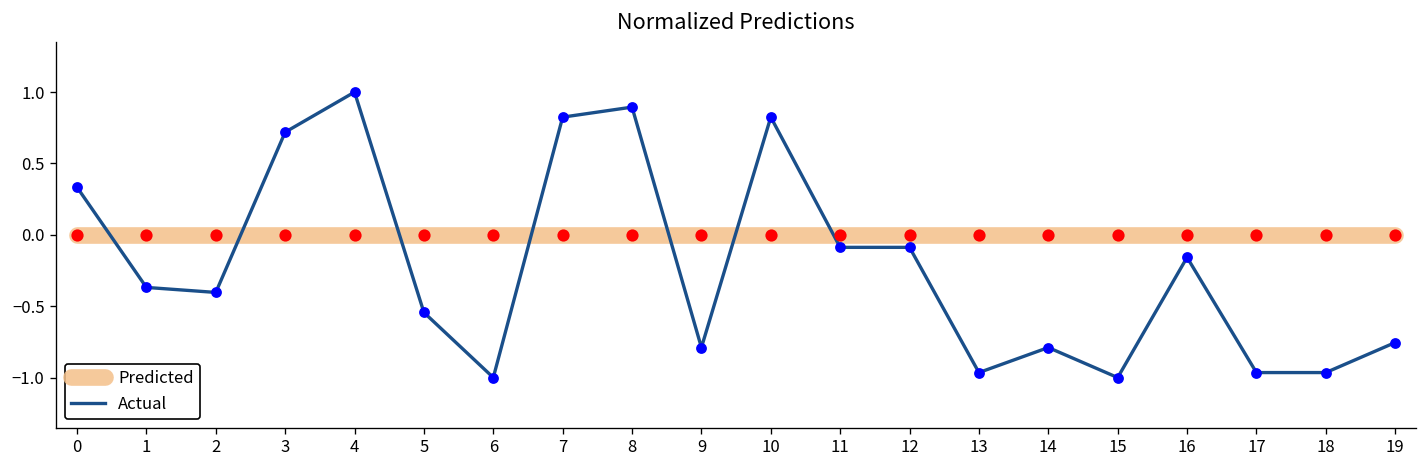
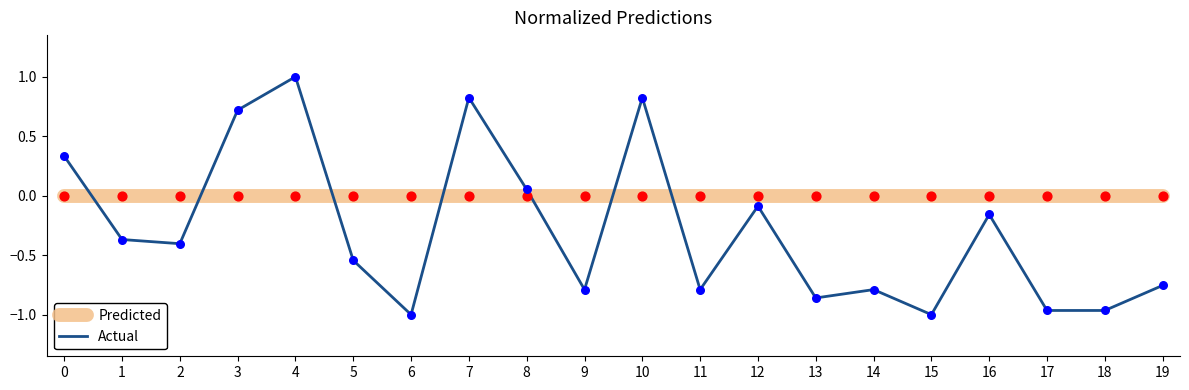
  {
    "Predicted": {
      "0": 0.00,
      "1": 0.00,
      "2": 0.00,
      "3": 0.00,
      "4": 0.00,
      "5": 0.00,
      "6": 0.00,
      "7": 0.00,
      "8": 0.00,
      "9": 0.00,
      "10": 0.00,
      "11": 0.00,
      "12": 0.00,
      "13": 0.00,
      "14": 0.00,
      "15": 0.00,
      "16": 0.00,
      "17": 0.00,
      "18": 0.00,
      "19": 0.00
    },
    "Actual": {
      "0": 0.33,
      "1": -0.37,
      "2": -0.40,
      "3": 0.72,
      "4": 1.00,
      "5": -0.54,
      "6": -1.00,
      "7": 0.82,
-     "8": 0.89,
+     "8": 0.05,
      "9": -0.79,
      "10": 0.82,
-     "11": -0.09,
+     "11": -0.79,
      "12": -0.09,
-     "13": -0.96,
+     "13": -0.86,
      "14": -0.79,
      "15": -1.00,
      "16": -0.16,
      "17": -0.96,
      "18": -0.96,
      "19": -0.75
    }
  }
